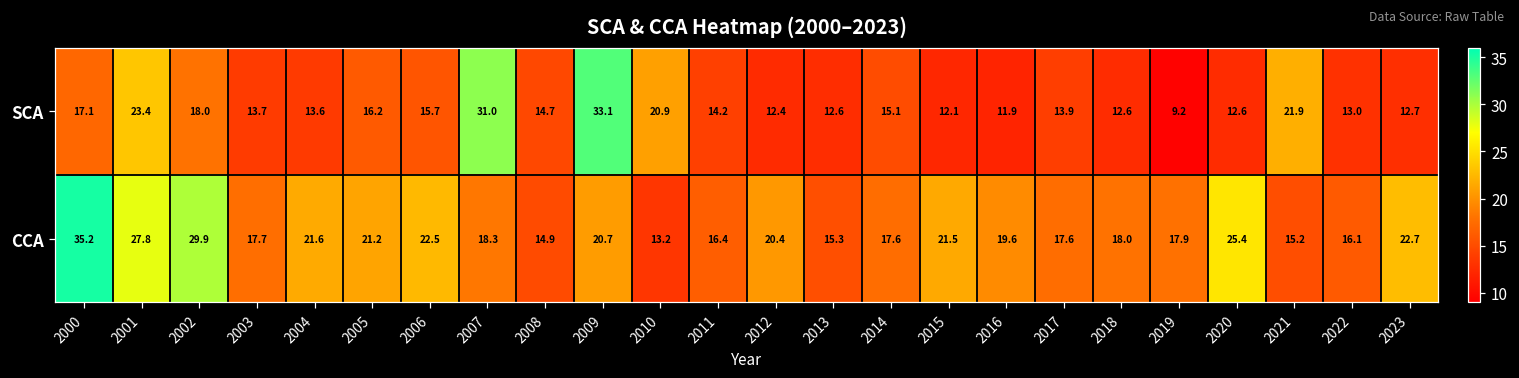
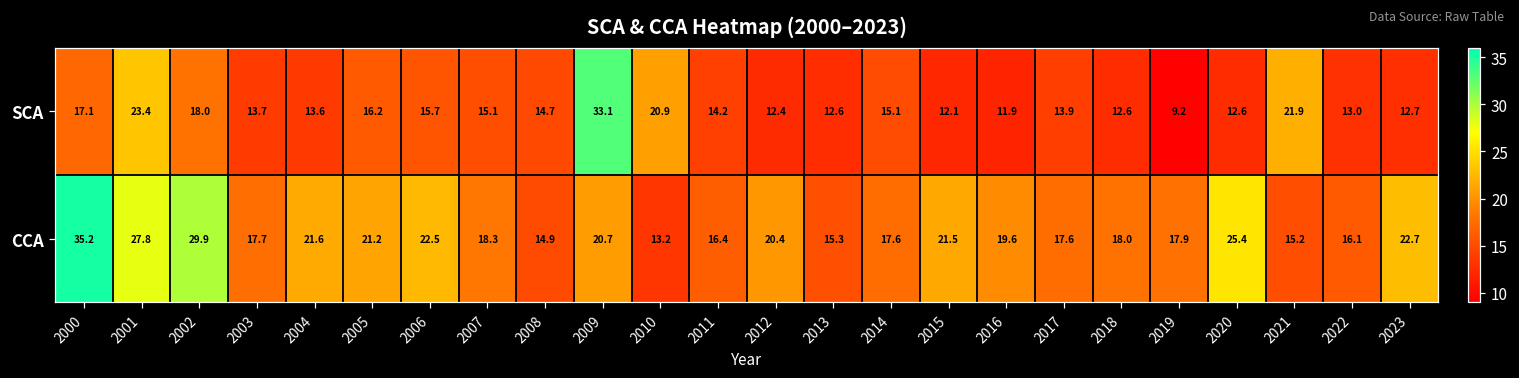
  {
    "SCA": {
      "2000": 17.1,
      "2001": 23.4,
      "2002": 18.0,
      "2003": 13.7,
      "2004": 13.6,
      "2005": 16.2,
      "2006": 15.7,
-     "2007": 31.0,
+     "2007": 15.1,
      "2008": 14.7,
      "2009": 33.1,
      "2010": 20.9,
      "2011": 14.2,
      "2012": 12.4,
      "2013": 12.6,
      "2014": 15.1,
      "2015": 12.1,
      "2016": 11.9,
      "2017": 13.9,
      "2018": 12.6,
      "2019": 9.2,
      "2020": 12.6,
      "2021": 21.9,
      "2022": 13.0,
      "2023": 12.7
    },
    "CCA": {
      "2000": 35.2,
      "2001": 27.8,
      "2002": 29.9,
      "2003": 17.7,
      "2004": 21.6,
      "2005": 21.2,
      "2006": 22.5,
      "2007": 18.3,
      "2008": 14.9,
      "2009": 20.7,
      "2010": 13.2,
      "2011": 16.4,
      "2012": 20.4,
      "2013": 15.3,
      "2014": 17.6,
      "2015": 21.5,
      "2016": 19.6,
      "2017": 17.6,
      "2018": 18.0,
      "2019": 17.9,
      "2020": 25.4,
      "2021": 15.2,
      "2022": 16.1,
      "2023": 22.7
    }
  }
